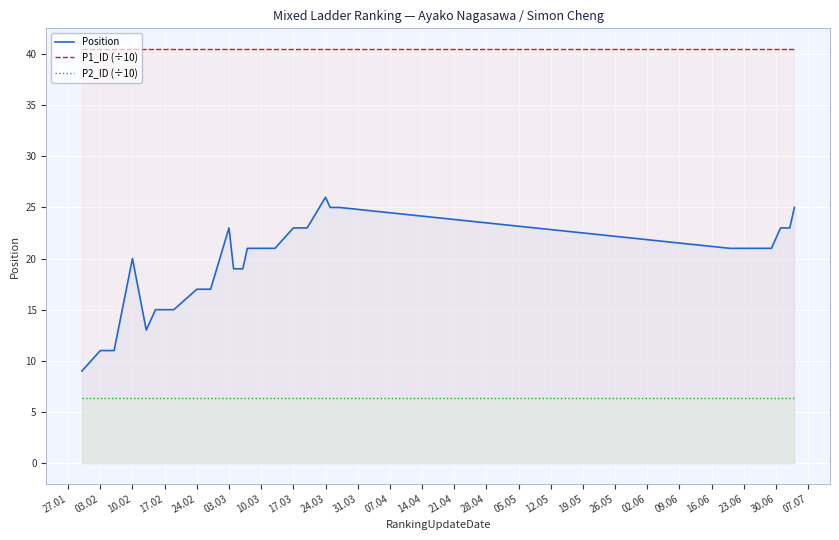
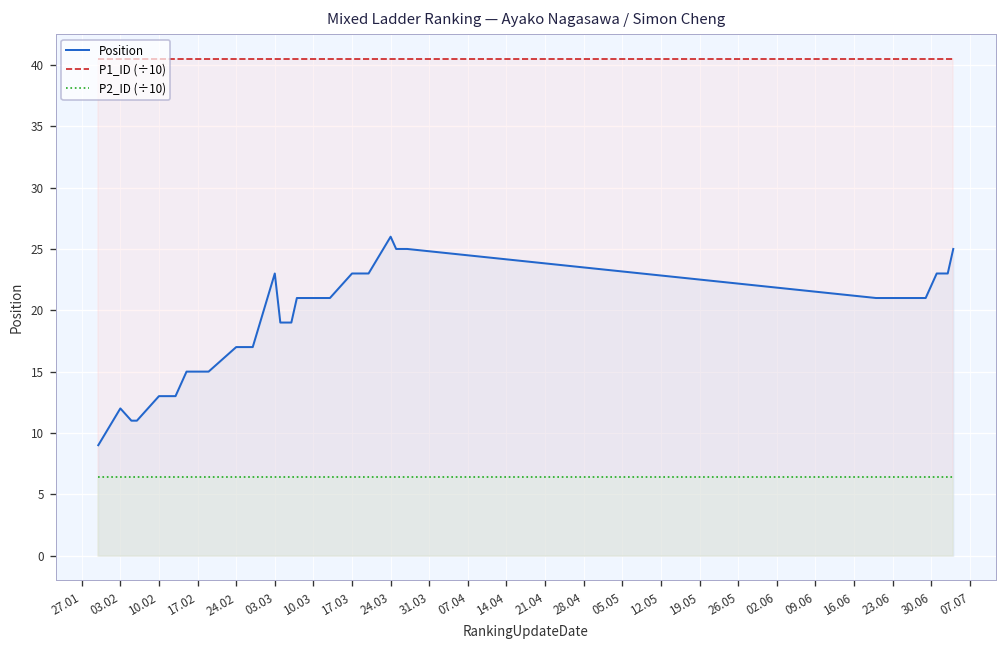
  {
    "Position": {
-     "03.02": 11,
-     "10.02": 20,
+     "03.02": 12,
+     "10.02": 13,
      "24.02": 17,
      "03.03": 23,
      "17.03": 23,
      "24.03": 26
    },
    "P1_ID (÷10)": {
      "24.02": 40.5,
      "03.03": 40.5,
      "17.03": 40.5,
      "24.03": 40.5
    },
    "P2_ID (÷10)": {
      "03.02": 6.4,
      "10.02": 6.4,
      "24.02": 6.4,
      "03.03": 6.4,
      "17.03": 6.4,
      "24.03": 6.4
    }
  }
